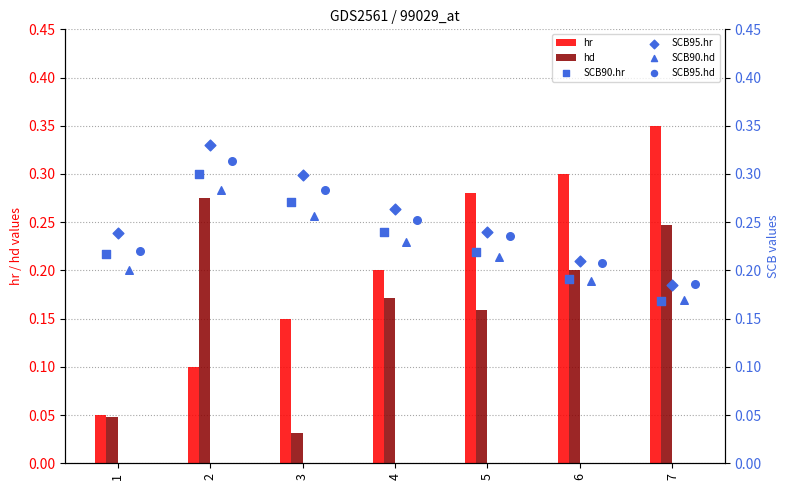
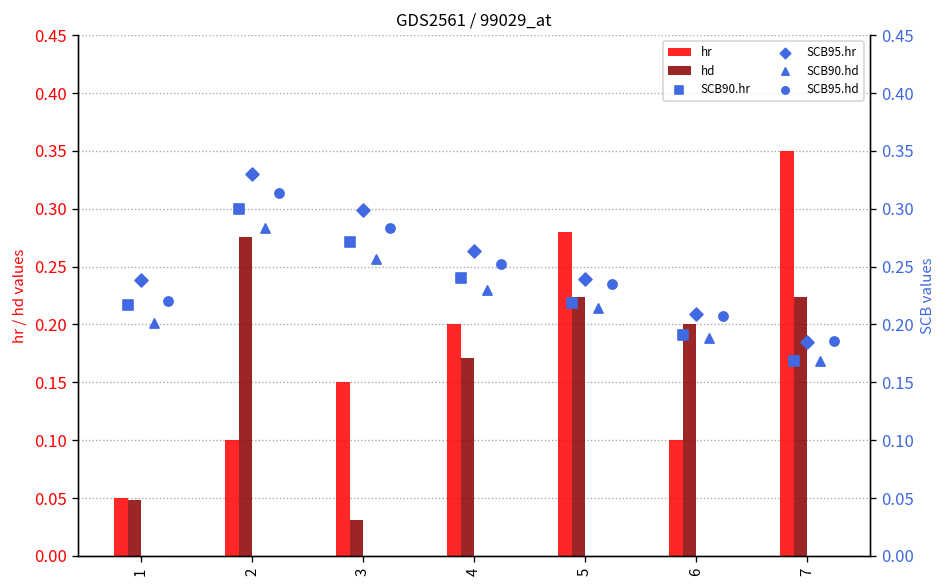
  {
    "hr": {
      "1": 0.05,
      "2": 0.1,
      "3": 0.15,
      "4": 0.2,
      "5": 0.28,
-     "6": 0.3,
+     "6": 0.1,
      "7": 0.35
    },
    "hd": {
      "1": 0.05,
      "2": 0.28,
      "3": 0.03,
      "4": 0.17,
-     "5": 0.16,
+     "5": 0.22,
      "6": 0.20,
-     "7": 0.25
+     "7": 0.22
    }
  }
